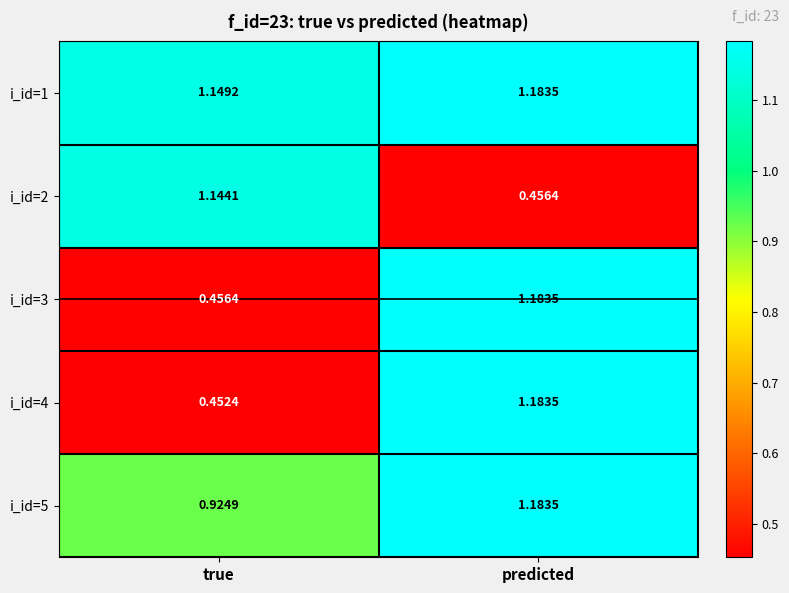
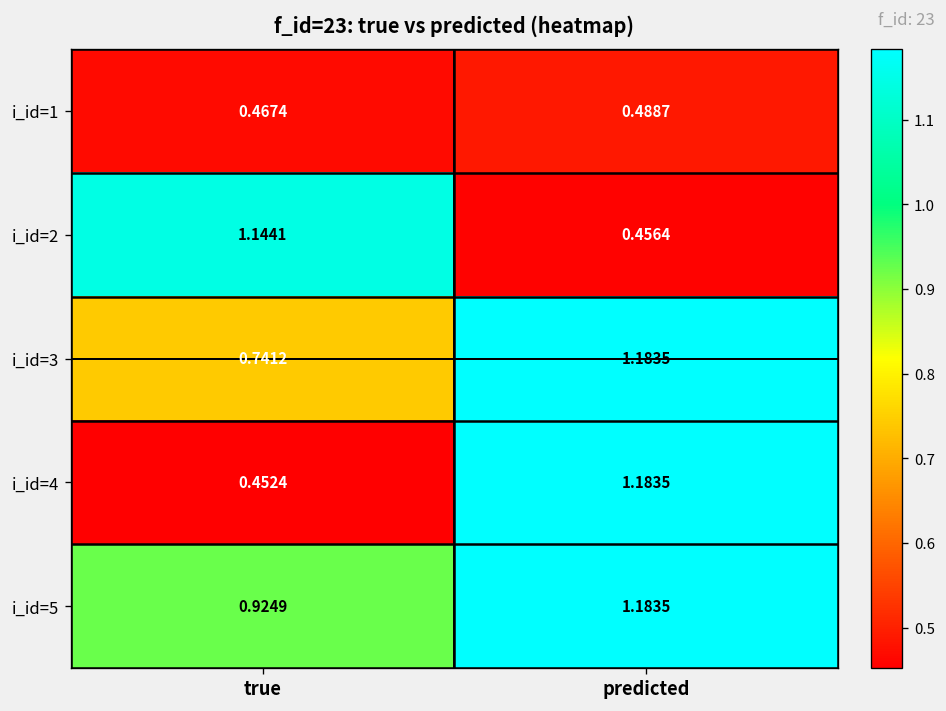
  {
    "i_id=1": {
-     "true": 1.1492,
-     "predicted": 1.1835
+     "true": 0.4674,
+     "predicted": 0.4887
    },
    "i_id=2": {
      "true": 1.1441,
      "predicted": 0.4564
    },
    "i_id=3": {
-     "true": 0.4564,
+     "true": 0.7412,
      "predicted": 1.1835
    },
    "i_id=4": {
      "true": 0.4524,
      "predicted": 1.1835
    },
    "i_id=5": {
      "true": 0.9249,
      "predicted": 1.1835
    }
  }
